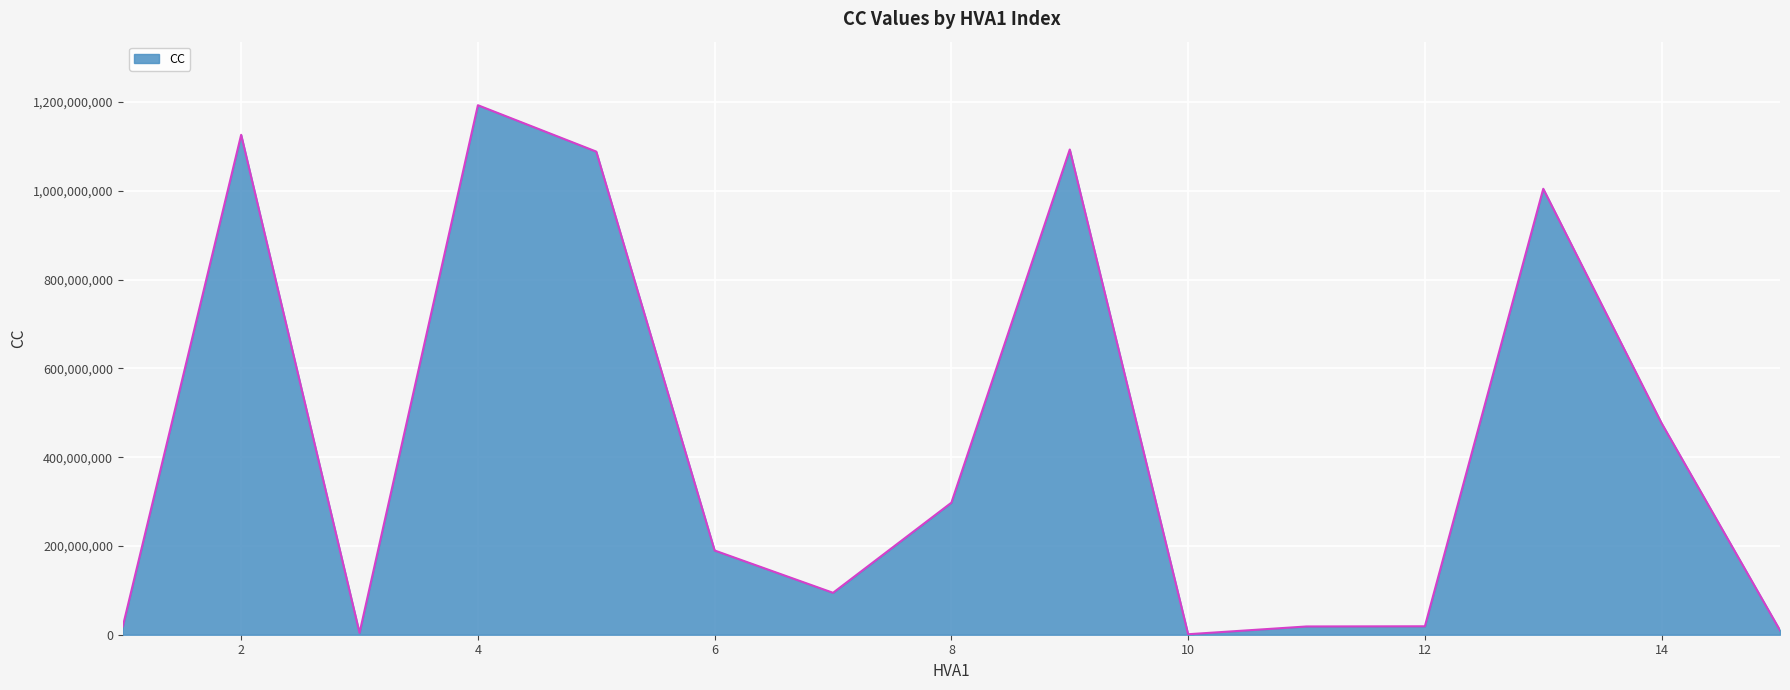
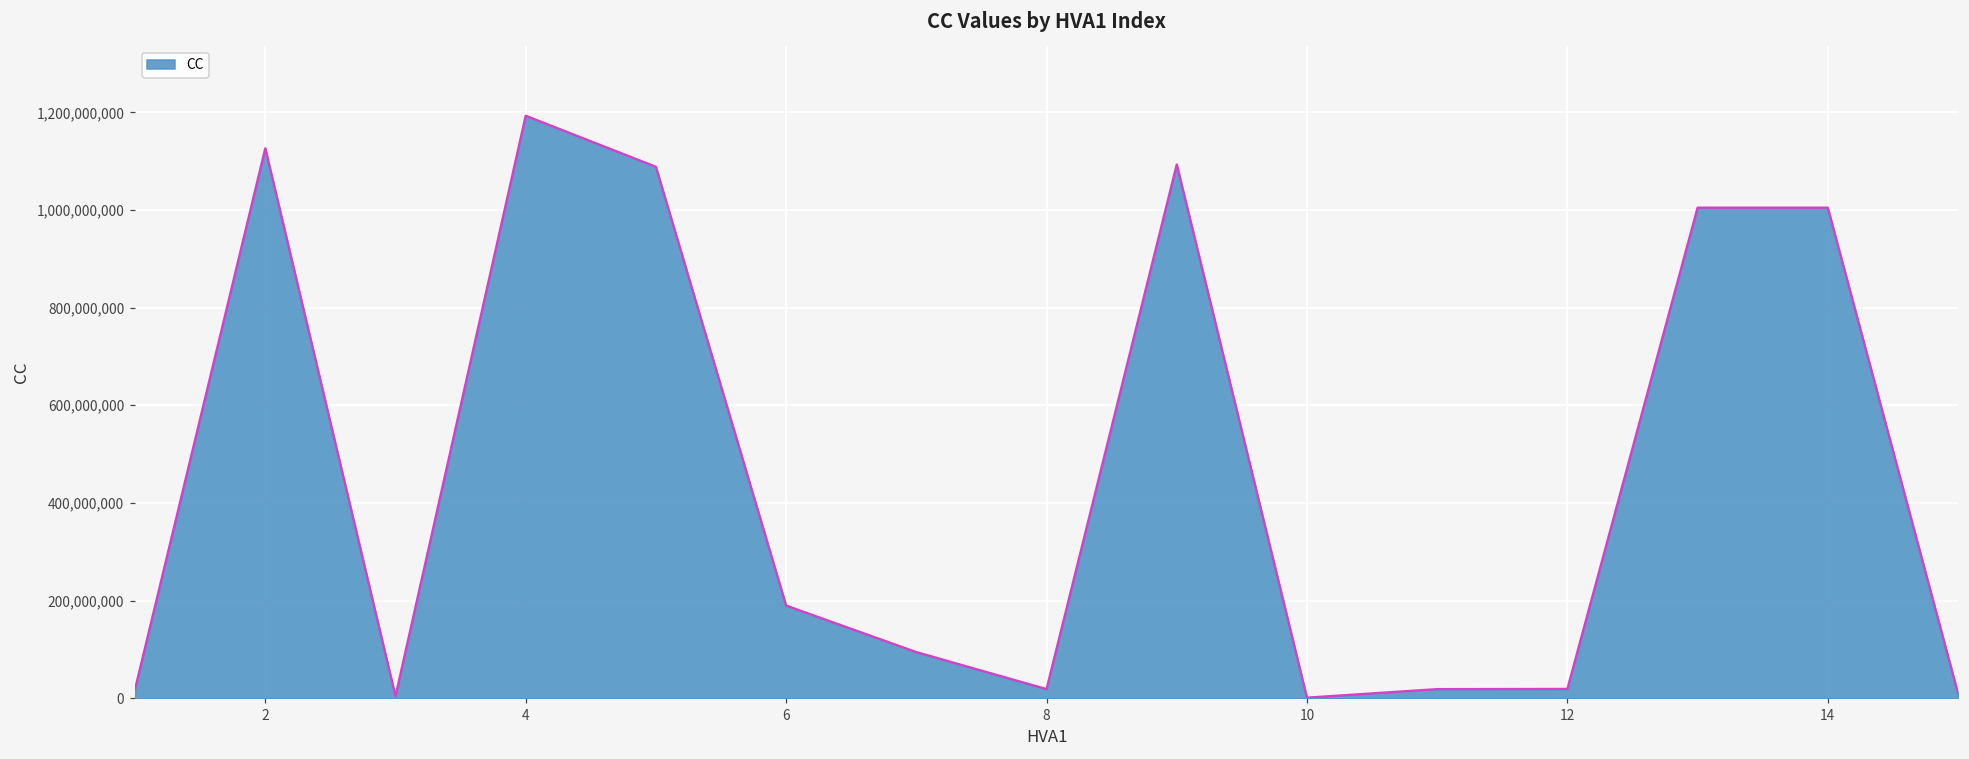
  {
    "2": "1,130,000,000",
    "4": "1,190,000,000",
    "6": "190,000,000",
-   "8": "300,000,000",
+   "8": "20,000,000",
    "10": "0",
    "12": "20,000,000",
-   "14": "480,000,000"
+   "14": "1,000,000,000"
  }
